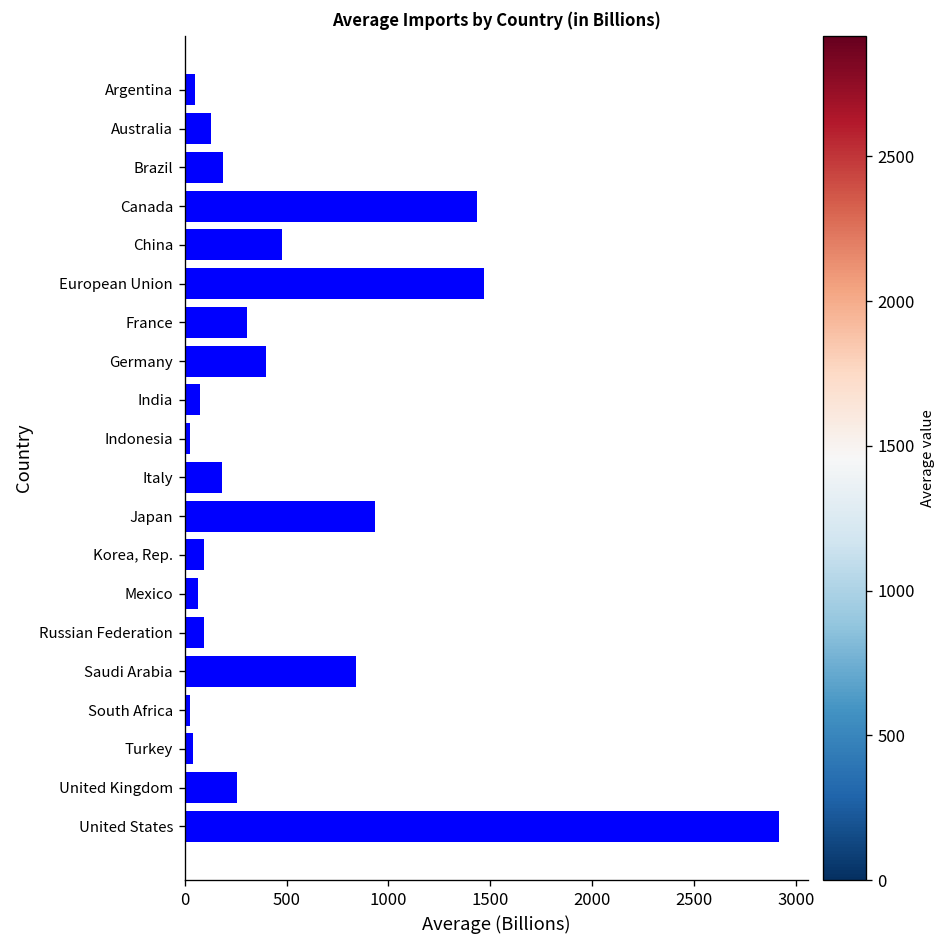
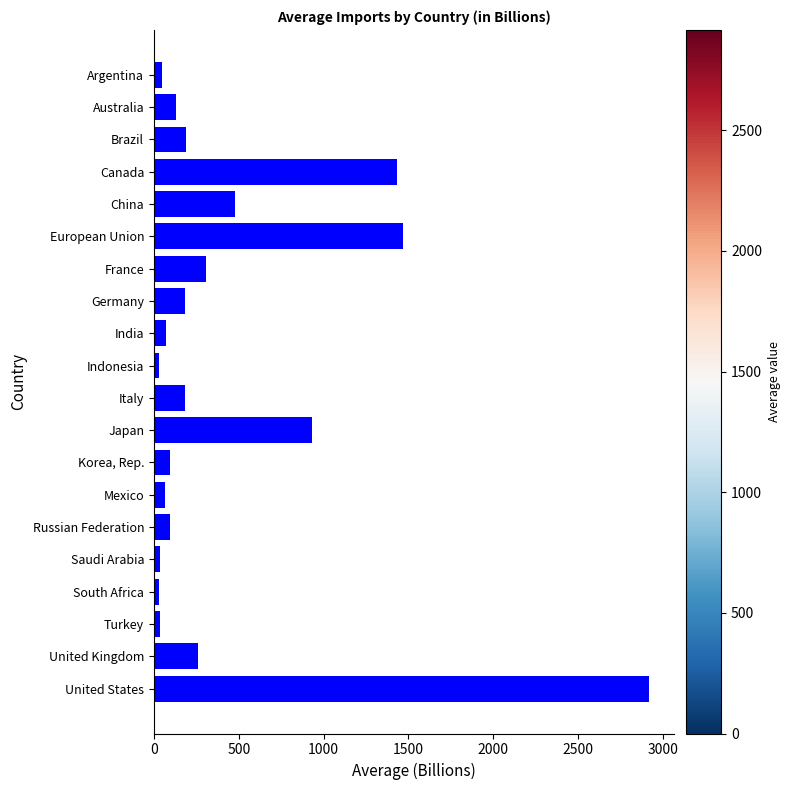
  {
    "Argentina": 50,
    "Australia": 130,
    "Brazil": 190,
    "Canada": 1430,
    "China": 480,
    "European Union": 1470,
    "France": 310,
-   "Germany": 400,
+   "Germany": 190,
    "India": 70,
    "Indonesia": 30,
    "Italy": 180,
    "Japan": 930,
    "Korea, Rep.": 90,
    "Mexico": 70,
    "Russian Federation": 90,
-   "Saudi Arabia": 840,
+   "Saudi Arabia": 30,
    "South Africa": 30,
    "Turkey": 40,
    "United Kingdom": 260,
    "United States": 2920
  }
